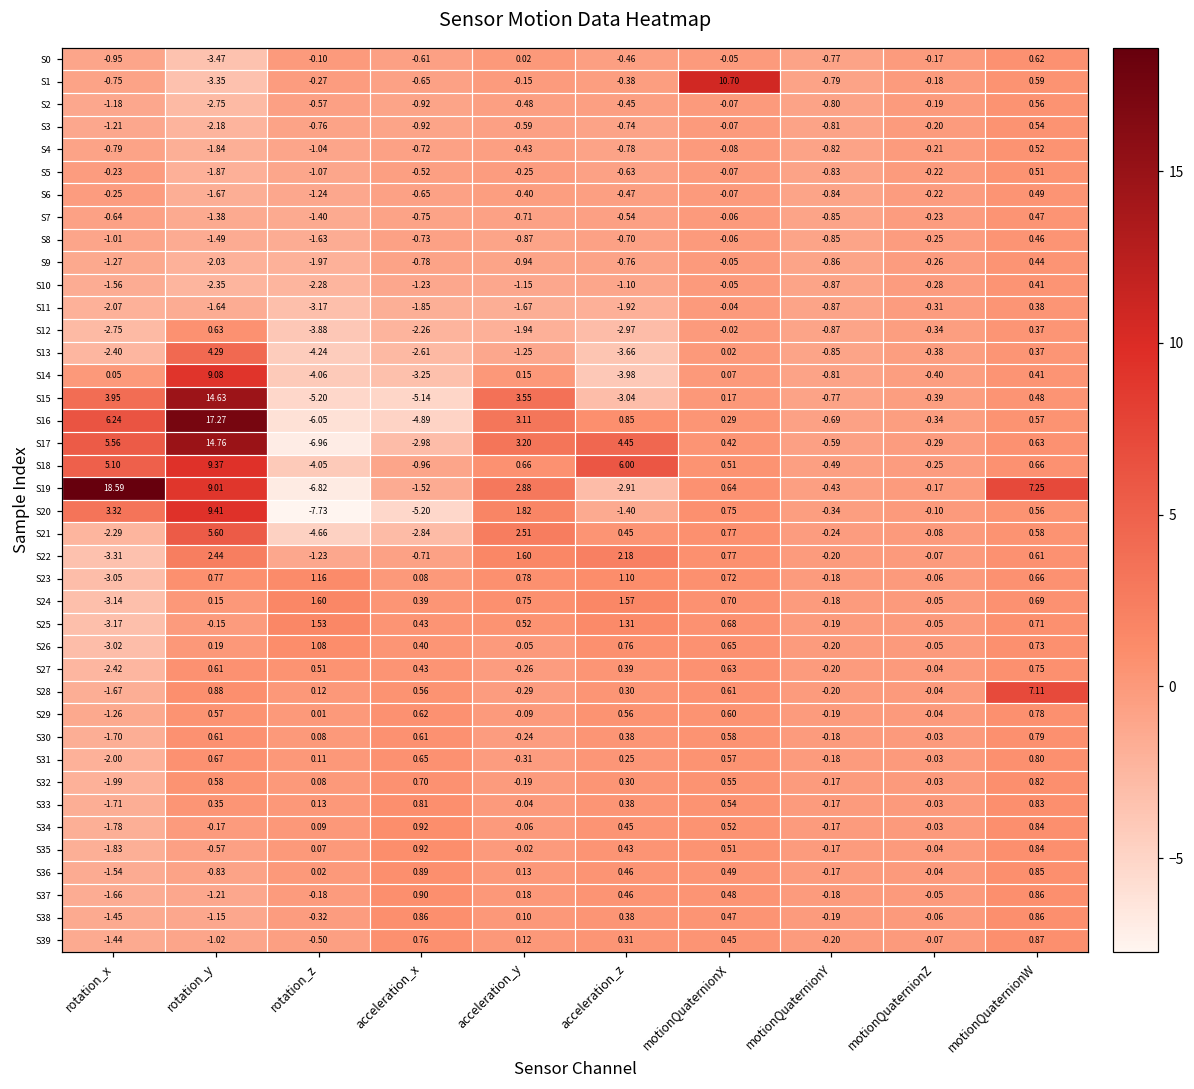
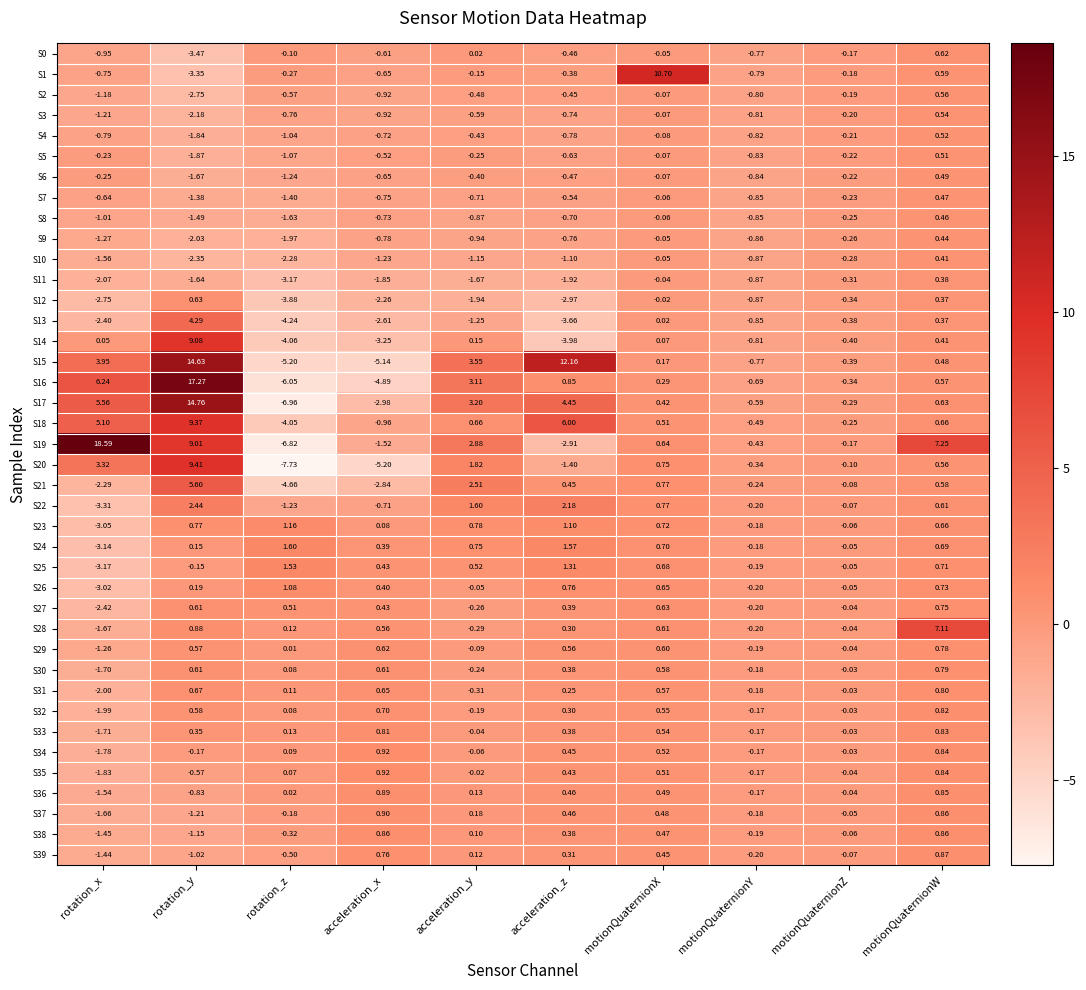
  {
    "S15": {
      "rotation_x": 3.95,
      "rotation_y": 14.63,
      "rotation_z": -5.20,
      "acceleration_x": -5.14,
      "acceleration_y": 3.55,
-     "acceleration_z": -3.04,
+     "acceleration_z": 12.16,
      "motionQuaternionX": 0.17,
      "motionQuaternionY": -0.77,
      "motionQuaternionZ": -0.39,
      "motionQuaternionW": 0.48
    }
  }
